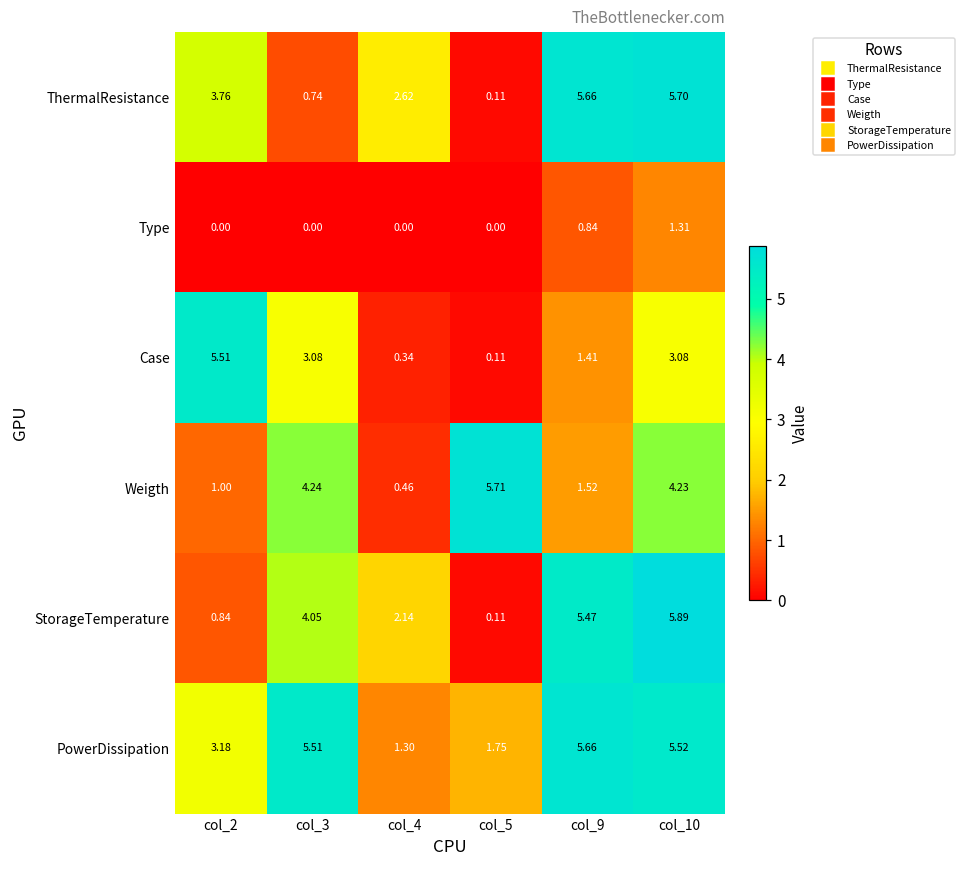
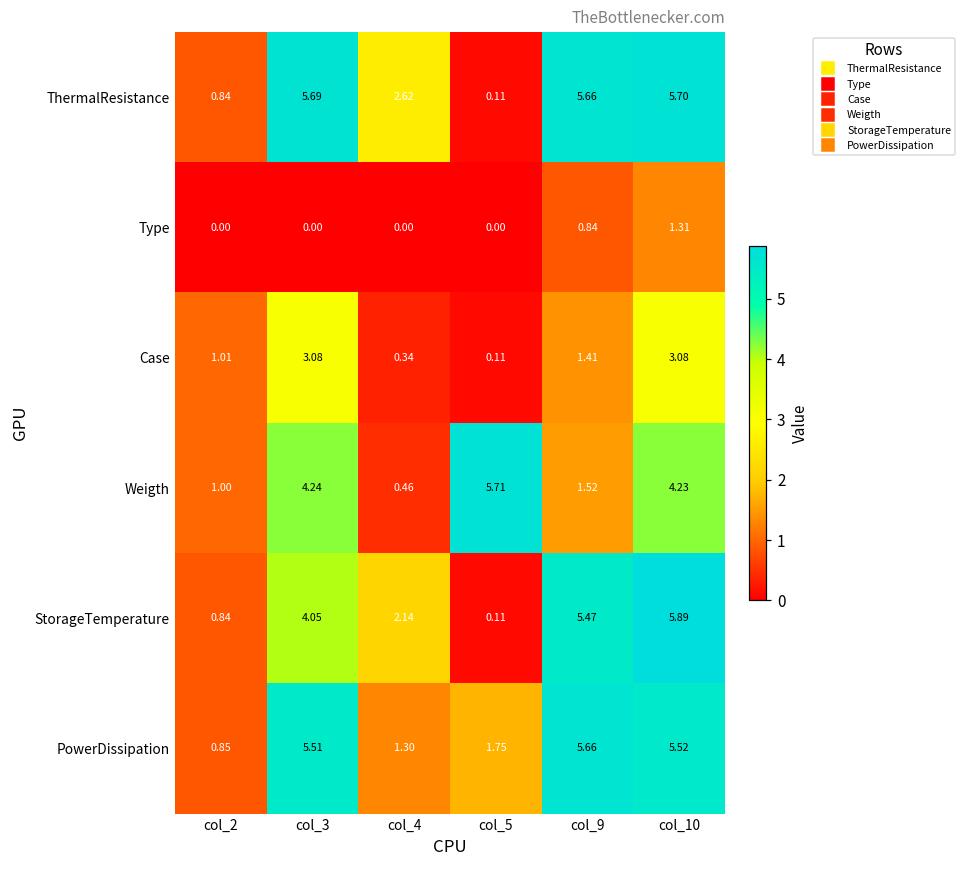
  {
    "ThermalResistance": {
-     "col_2": 3.76,
-     "col_3": 0.74,
+     "col_2": 0.84,
+     "col_3": 5.69,
      "col_4": 2.62,
      "col_5": 0.11,
      "col_9": 5.66,
      "col_10": 5.70
    },
    "Type": {
      "col_2": 0.00,
      "col_3": 0.00,
      "col_4": 0.00,
      "col_5": 0.00,
      "col_9": 0.84,
      "col_10": 1.31
    },
    "Case": {
-     "col_2": 5.51,
+     "col_2": 1.01,
      "col_3": 3.08,
      "col_4": 0.34,
      "col_5": 0.11,
      "col_9": 1.41,
      "col_10": 3.08
    },
    "Weigth": {
      "col_2": 1.00,
      "col_3": 4.24,
      "col_4": 0.46,
      "col_5": 5.71,
      "col_9": 1.52,
      "col_10": 4.23
    },
    "StorageTemperature": {
      "col_2": 0.84,
      "col_3": 4.05,
      "col_4": 2.14,
      "col_5": 0.11,
      "col_9": 5.47,
      "col_10": 5.89
    },
    "PowerDissipation": {
-     "col_2": 3.18,
+     "col_2": 0.85,
      "col_3": 5.51,
      "col_4": 1.30,
      "col_5": 1.75,
      "col_9": 5.66,
      "col_10": 5.52
    }
  }
